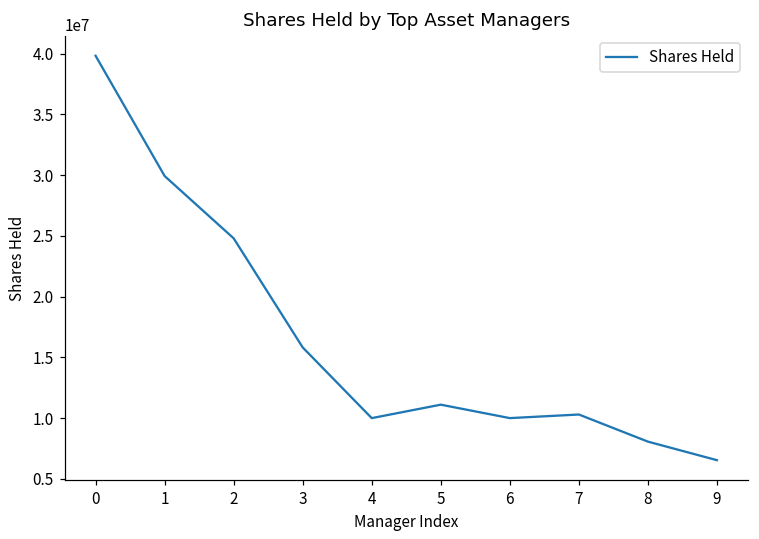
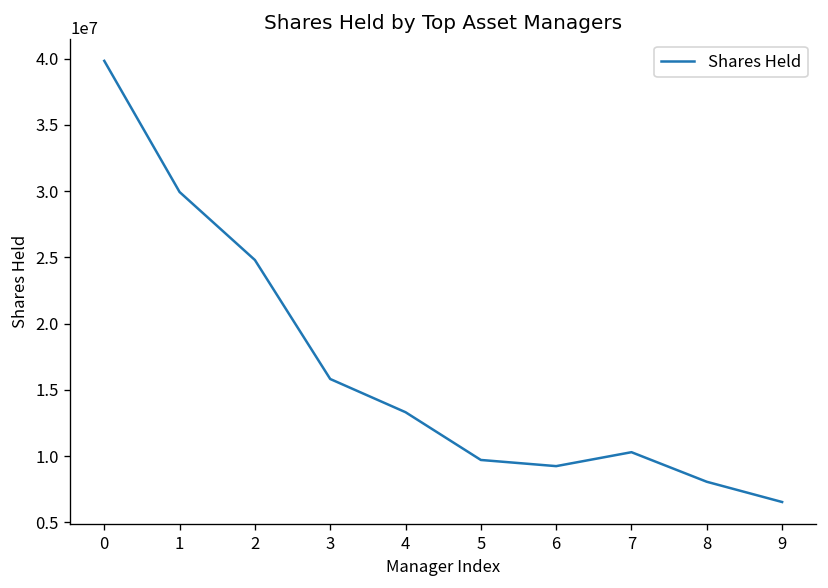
  {
    "0": 39800000,
    "1": 29900000,
    "2": 24800000,
    "3": 15800000,
-   "4": 10000000,
-   "5": 11100000,
-   "6": 10000000,
+   "4": 13300000,
+   "5": 9700000,
+   "6": 9200000,
    "7": 10300000,
    "8": 8100000,
    "9": 6500000
  }
